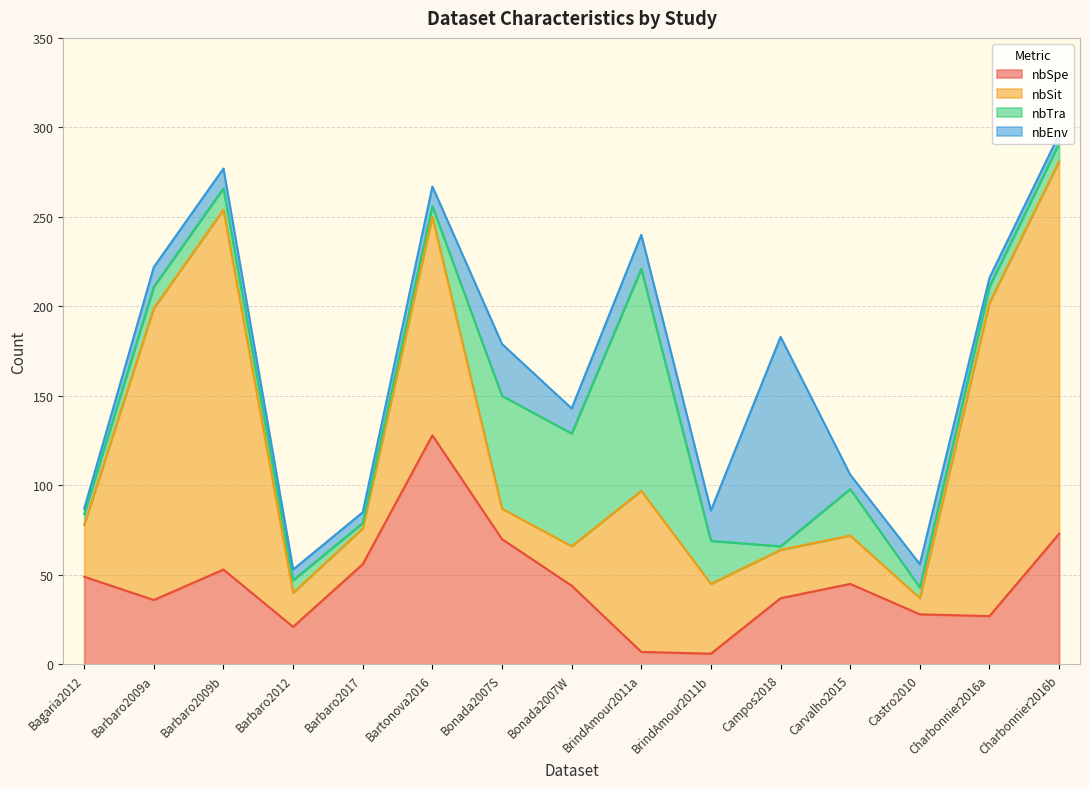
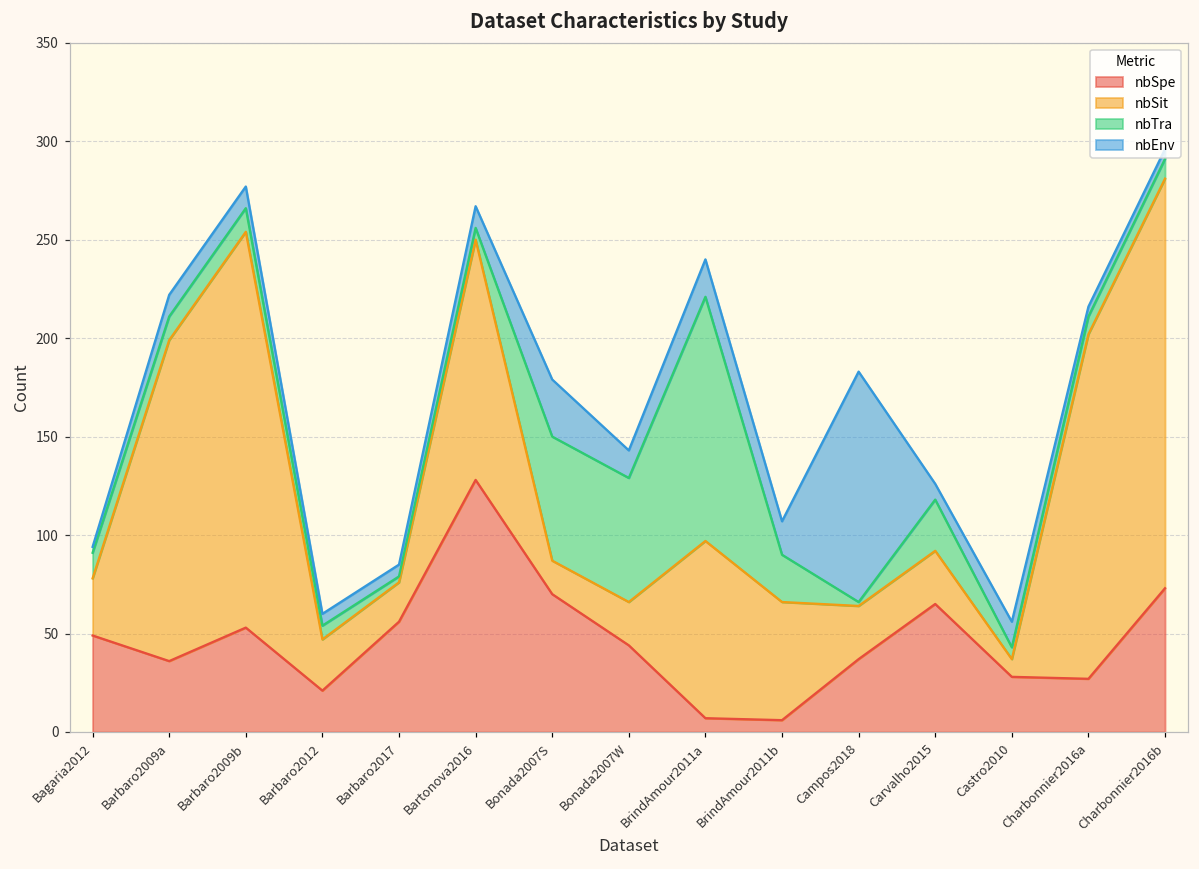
  {
    "nbSpe": {
      "Bagaria2012": 49,
      "Barbaro2009a": 36,
      "Barbaro2009b": 53,
      "Barbaro2012": 21,
      "Barbaro2017": 56,
      "Bartonova2016": 128,
      "Bonada2007S": 70,
      "Bonada2007W": 44,
      "BrindAmour2011a": 7,
      "BrindAmour2011b": 6,
      "Campos2018": 37,
-     "Carvalho2015": 45,
+     "Carvalho2015": 65,
      "Castro2010": 28,
      "Charbonnier2016a": 27,
      "Charbonnier2016b": 73
    },
    "nbSit": {
      "Bagaria2012": 29,
      "Barbaro2009a": 163,
      "Barbaro2009b": 201,
-     "Barbaro2012": 19,
+     "Barbaro2012": 26,
      "Barbaro2017": 20,
      "Bartonova2016": 122,
      "Bonada2007S": 17,
      "Bonada2007W": 22,
      "BrindAmour2011a": 90,
-     "BrindAmour2011b": 39,
+     "BrindAmour2011b": 60,
      "Campos2018": 27,
      "Carvalho2015": 27,
      "Castro2010": 9,
      "Charbonnier2016a": 175,
      "Charbonnier2016b": 208
    },
    "nbTra": {
-     "Bagaria2012": 6,
+     "Bagaria2012": 13,
      "Barbaro2009a": 12,
      "Barbaro2009b": 12,
      "Barbaro2012": 7,
      "Barbaro2017": 3,
      "Bartonova2016": 6,
      "Bonada2007S": 63,
      "Bonada2007W": 63,
      "BrindAmour2011a": 124,
      "BrindAmour2011b": 24,
      "Campos2018": 2,
      "Carvalho2015": 26,
      "Castro2010": 6,
      "Charbonnier2016a": 9
    },
    "nbEnv": {
      "Bagaria2012": 3,
      "Barbaro2009a": 11,
      "Barbaro2009b": 11,
      "Barbaro2012": 6,
      "Barbaro2017": 6,
      "Bartonova2016": 11,
      "Bonada2007S": 29,
      "Bonada2007W": 14,
      "BrindAmour2011a": 19,
      "BrindAmour2011b": 17,
      "Campos2018": 117,
      "Carvalho2015": 8,
      "Castro2010": 13,
      "Charbonnier2016a": 5
    }
  }
